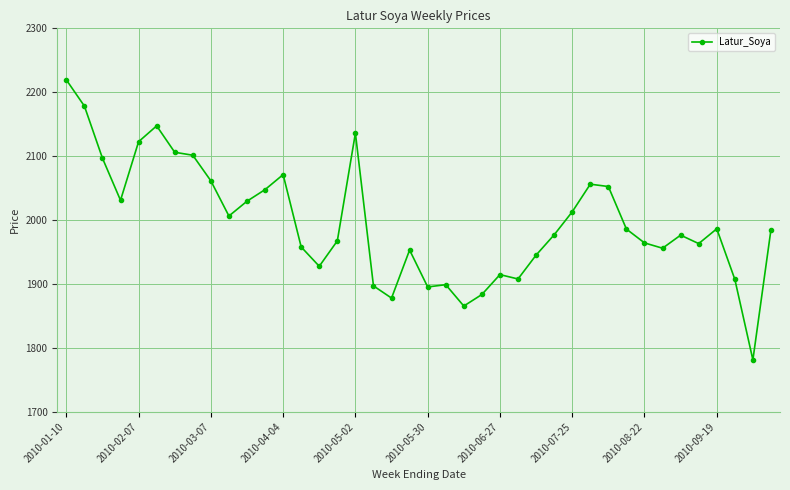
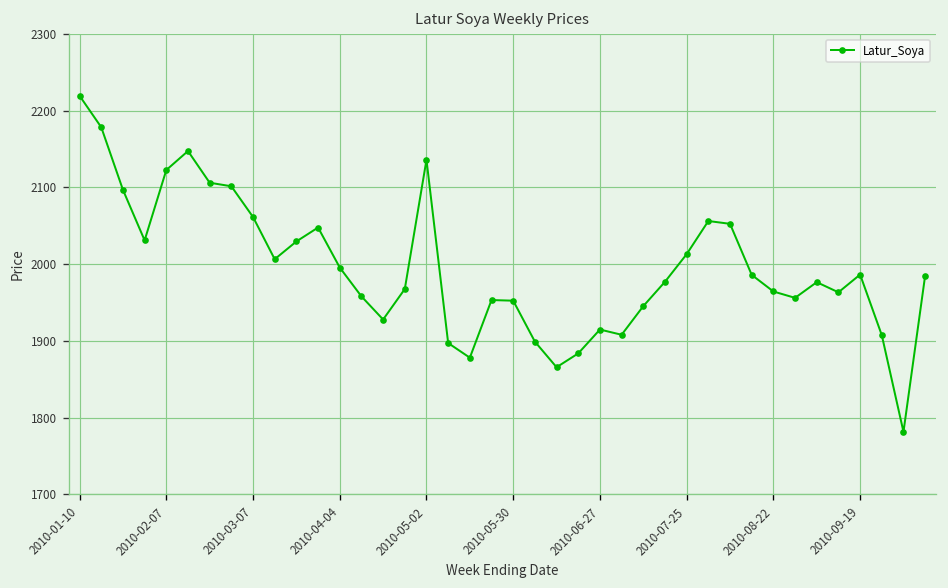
  {
    "2010-01-10": 2220,
    "2010-02-07": 2120,
    "2010-03-07": 2060,
-   "2010-04-04": 2070,
+   "2010-04-04": 2000,
    "2010-05-02": 2140,
-   "2010-05-30": 1900,
+   "2010-05-30": 1950,
    "2010-06-27": 1910,
    "2010-07-25": 2010,
    "2010-08-22": 1960,
    "2010-09-19": 1990
  }
